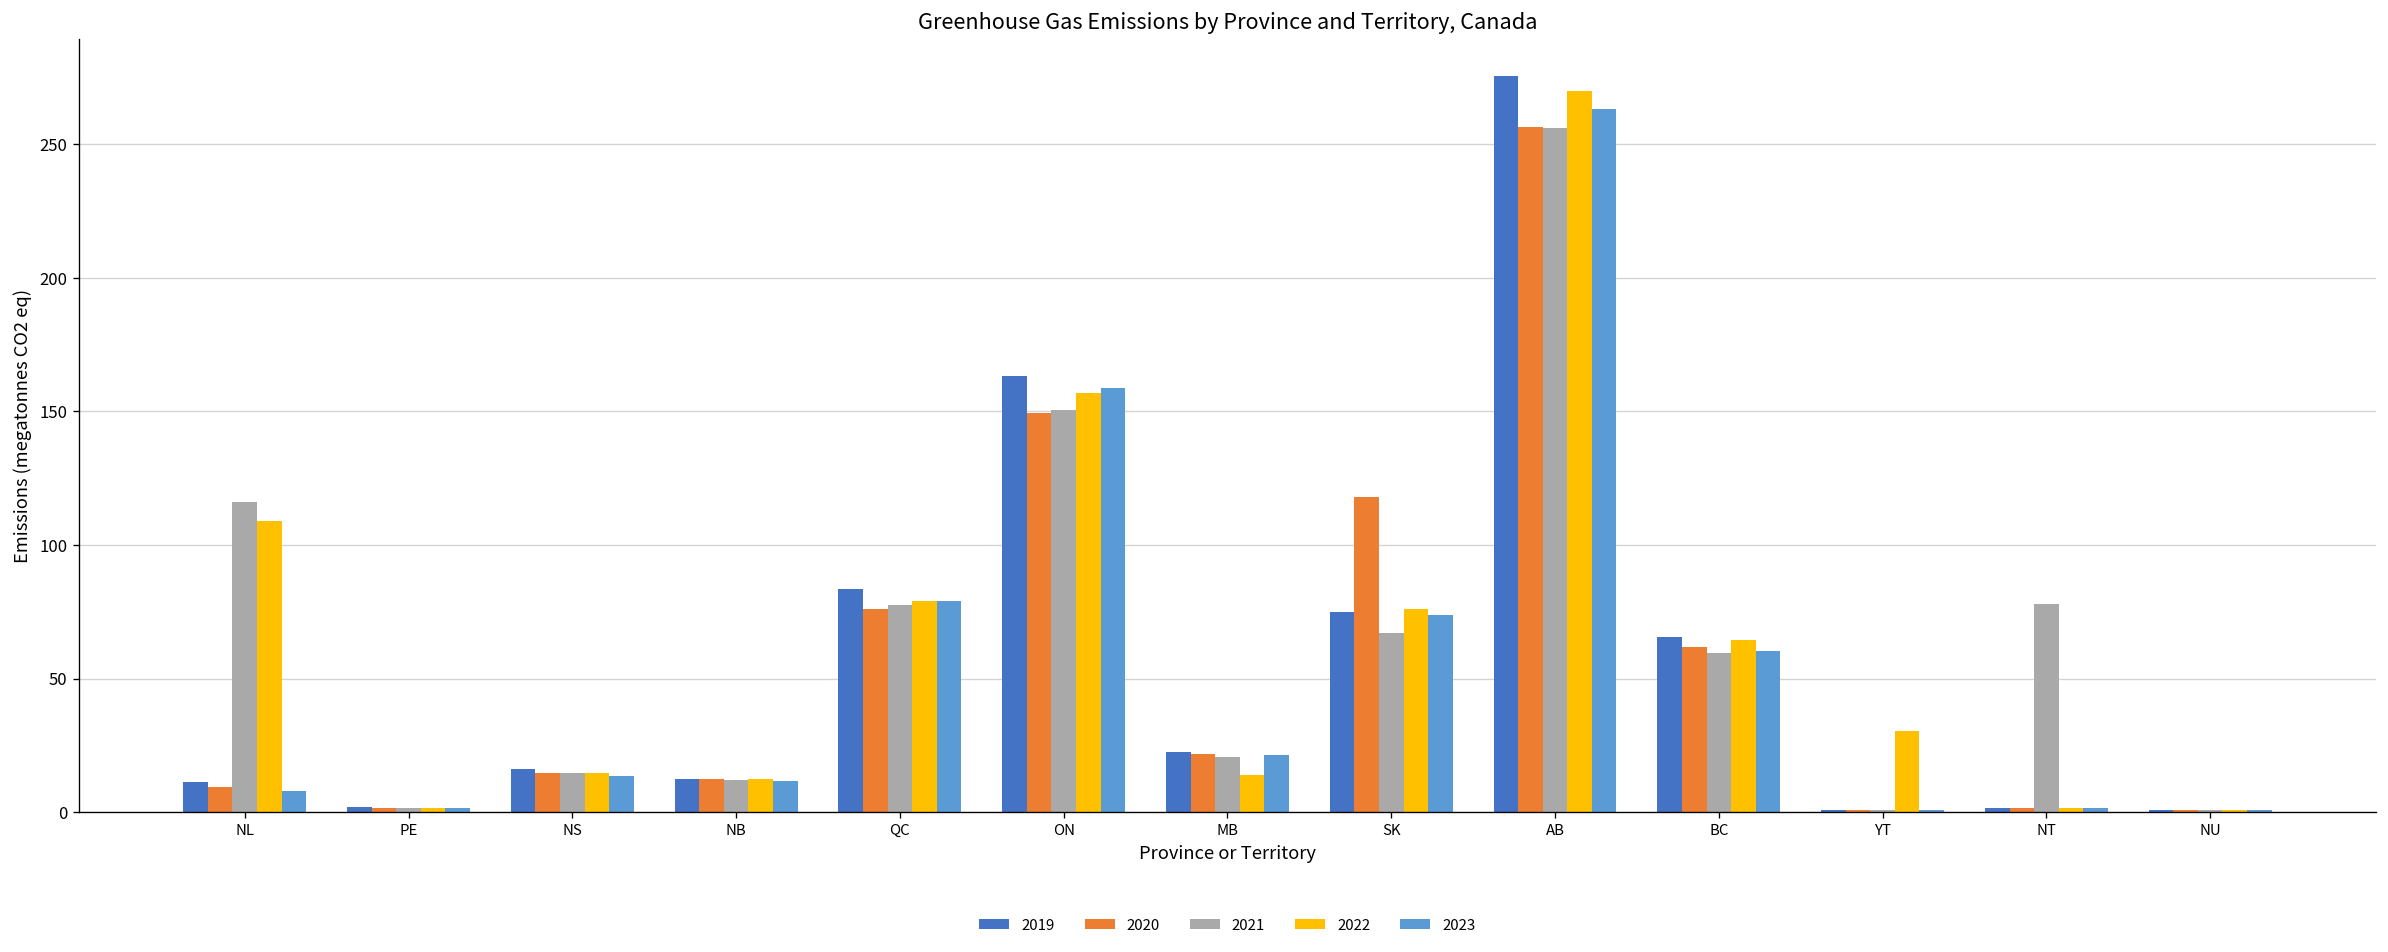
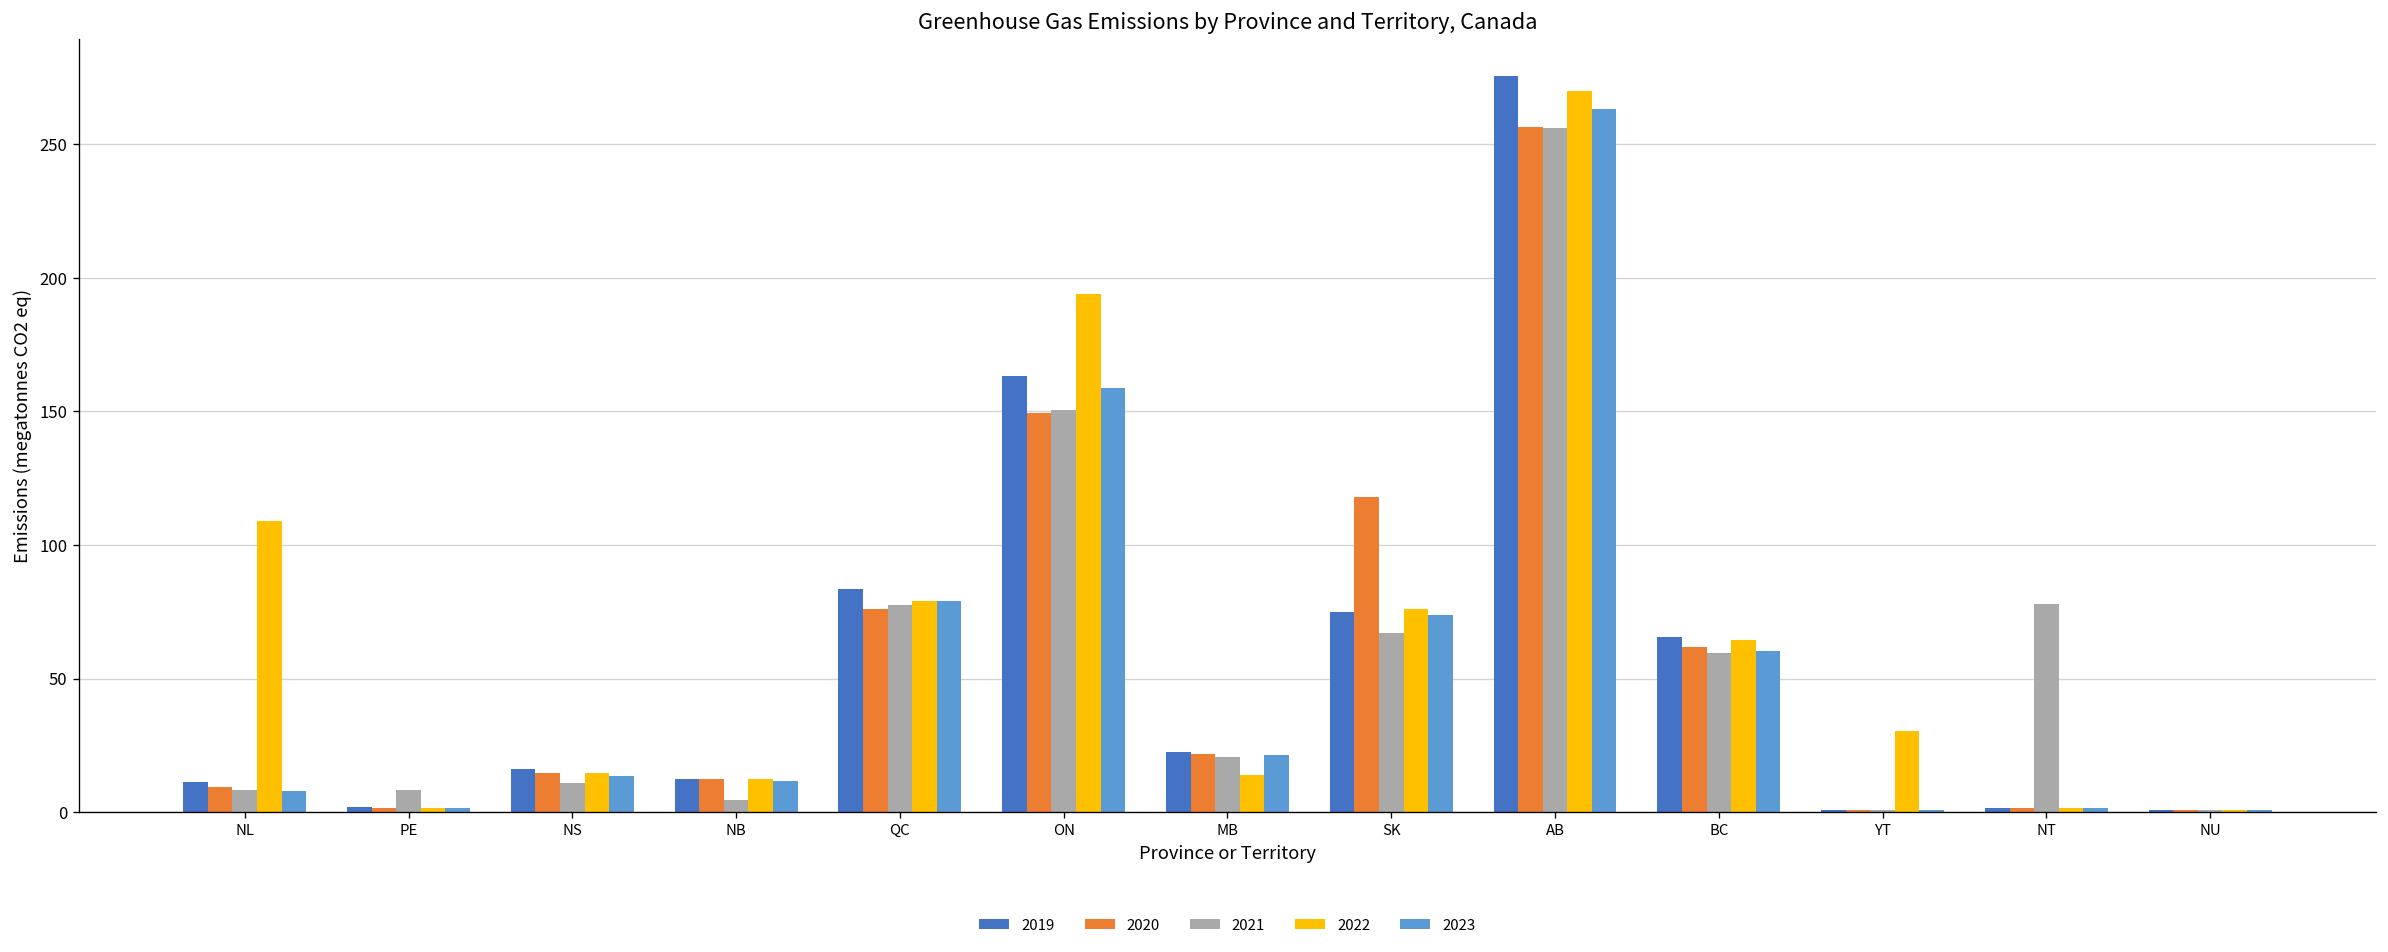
  {
    "2020": {
      "NL": 10,
      "PE": 2,
      "NS": 15,
      "NB": 12,
      "QC": 76,
      "ON": 150,
      "MB": 22,
      "SK": 118,
      "AB": 257,
      "BC": 62,
      "NT": 1
    },
    "2021": {
-     "NL": 116,
-     "PE": 2,
-     "NS": 15,
-     "NB": 12,
+     "NL": 8,
+     "PE": 8,
+     "NS": 11,
+     "NB": 5,
      "QC": 78,
      "ON": 151,
      "MB": 21,
      "SK": 67,
      "AB": 256,
      "BC": 59,
      "NT": 78
    },
    "2022": {
      "NL": 109,
      "PE": 2,
      "NS": 15,
      "NB": 13,
      "QC": 79,
-     "ON": 157,
+     "ON": 194,
      "MB": 14,
      "SK": 76,
      "AB": 270,
      "BC": 64,
      "YT": 30,
      "NT": 1
    }
  }
